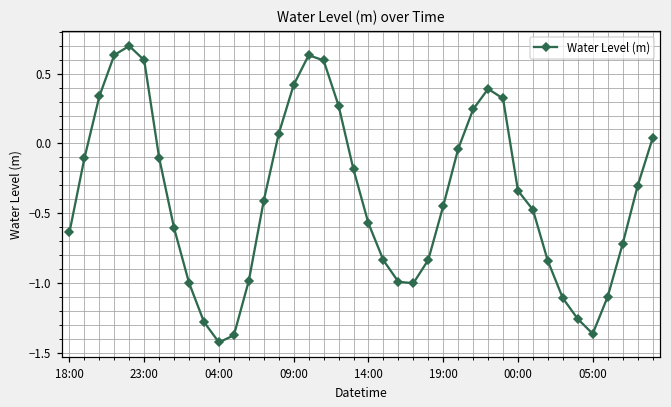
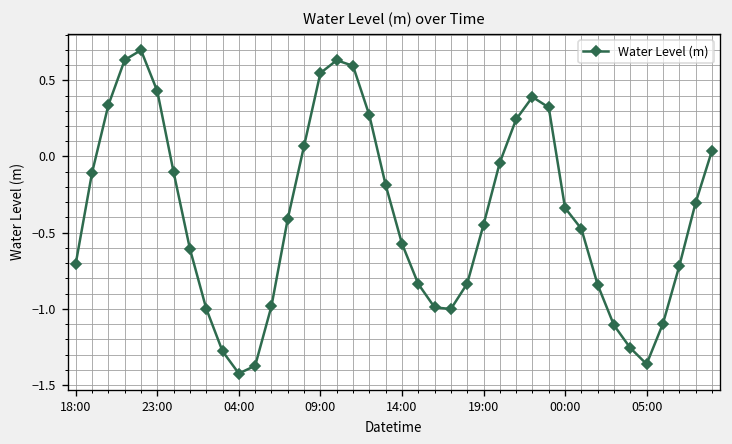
  {
-   "18:00": -0.64,
-   "23:00": 0.60,
+   "18:00": -0.70,
+   "23:00": 0.43,
    "04:00": -1.42,
-   "09:00": 0.42,
+   "09:00": 0.55,
    "14:00": -0.57,
    "19:00": -0.45,
    "00:00": -0.34,
    "05:00": -1.36
  }
